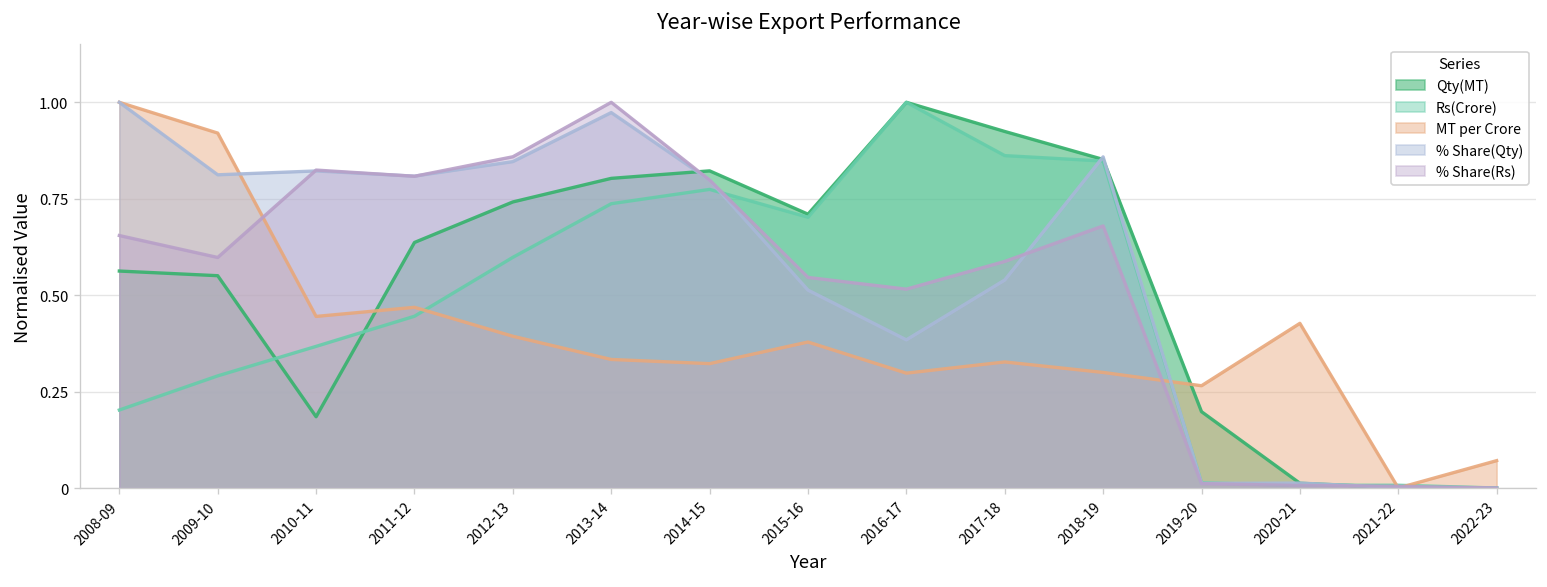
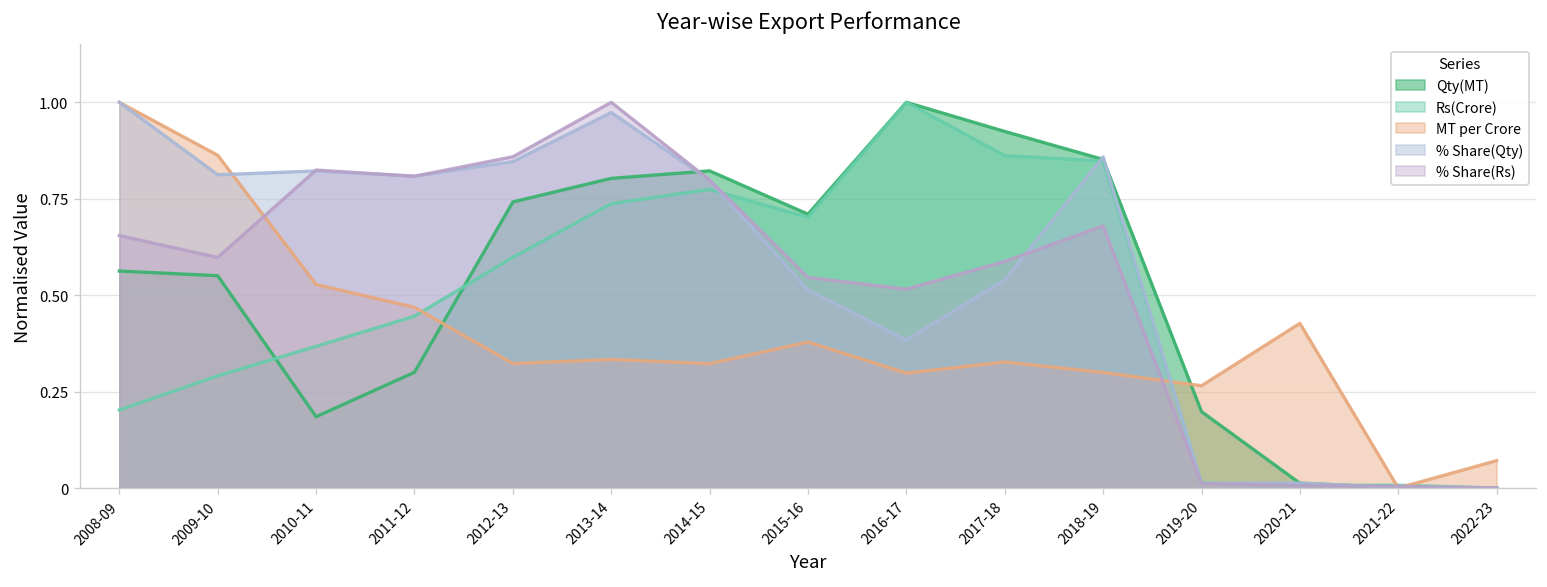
  {
    "Qty(MT)": {
      "2008-09": 0.56,
      "2009-10": 0.55,
      "2010-11": 0.18,
-     "2011-12": 0.64,
+     "2011-12": 0.30,
      "2012-13": 0.74,
      "2013-14": 0.80,
      "2014-15": 0.82,
      "2015-16": 0.71,
      "2017-18": 0.92,
      "2019-20": 0.20
    },
    "MT per Crore": {
-     "2009-10": 0.92,
-     "2010-11": 0.44,
+     "2009-10": 0.86,
+     "2010-11": 0.53,
      "2011-12": 0.47,
-     "2012-13": 0.39,
+     "2012-13": 0.32,
      "2013-14": 0.33,
      "2014-15": 0.32,
      "2015-16": 0.38,
      "2016-17": 0.30,
      "2017-18": 0.33,
      "2018-19": 0.30,
      "2019-20": 0.27,
      "2020-21": 0.43,
      "2022-23": 0.07
    }
  }
